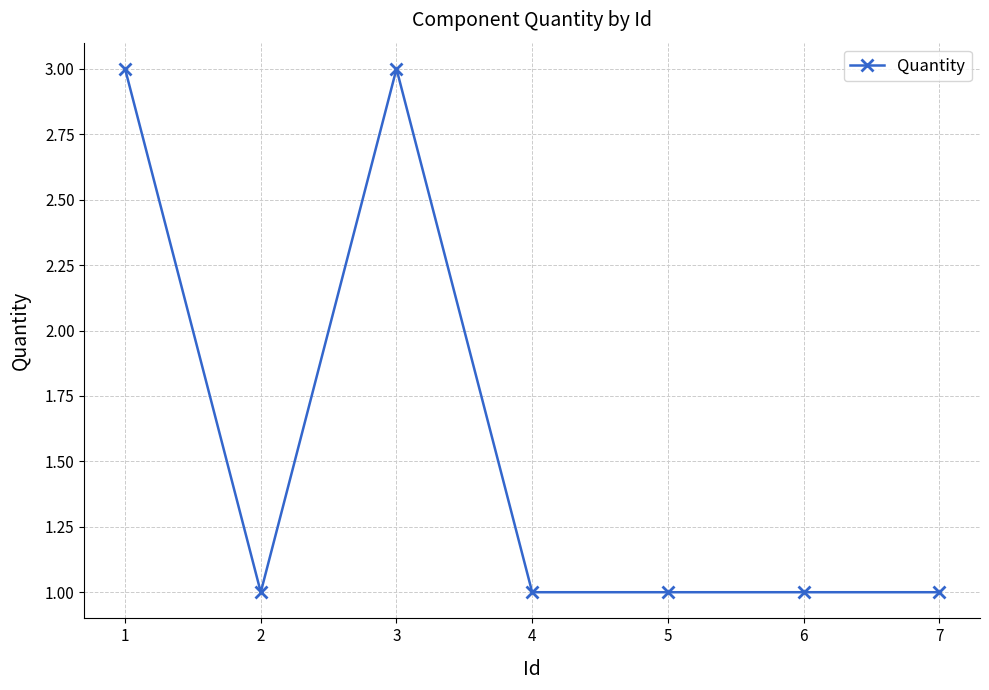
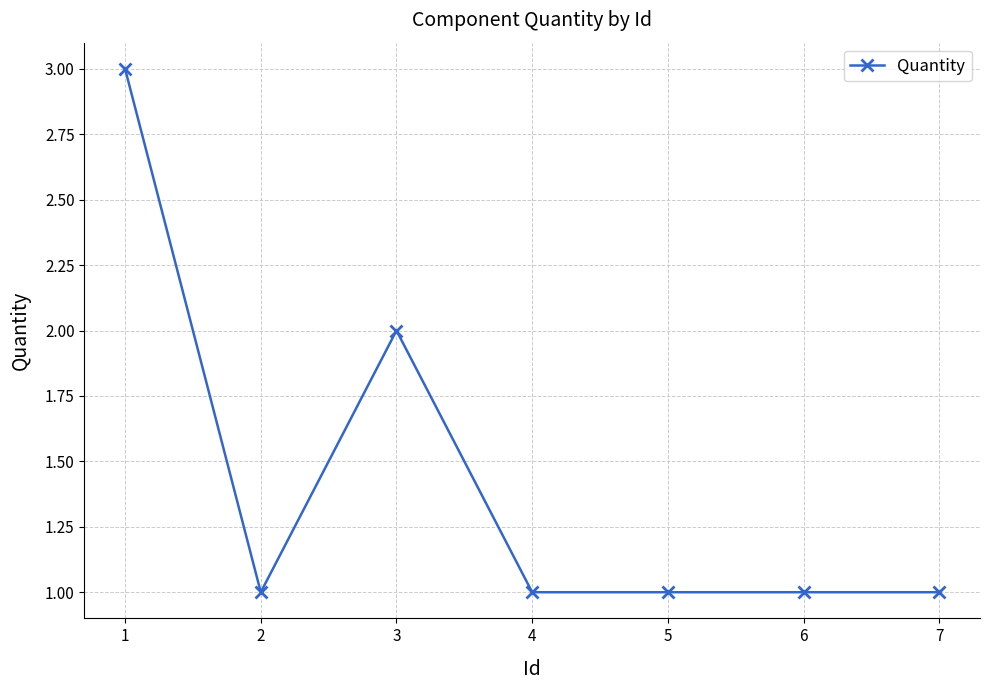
  {
    "1": 3,
    "2": 1,
-   "3": 3,
+   "3": 2,
    "4": 1,
    "5": 1,
    "6": 1,
    "7": 1
  }
